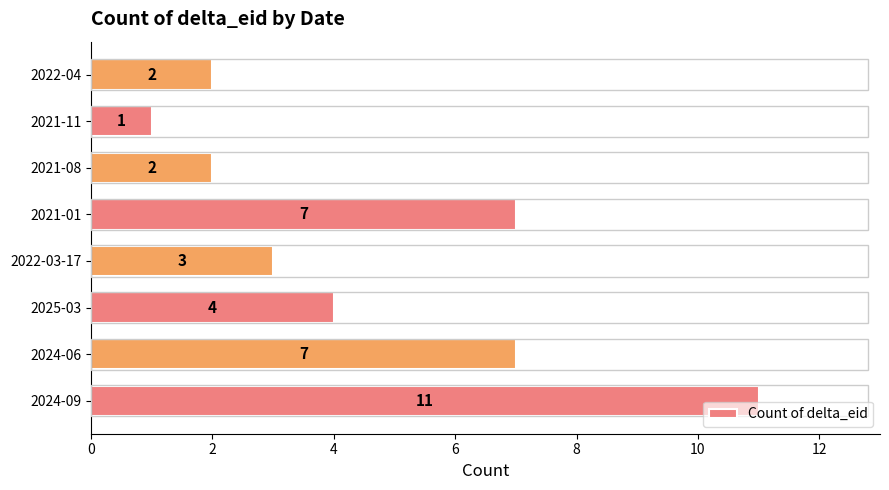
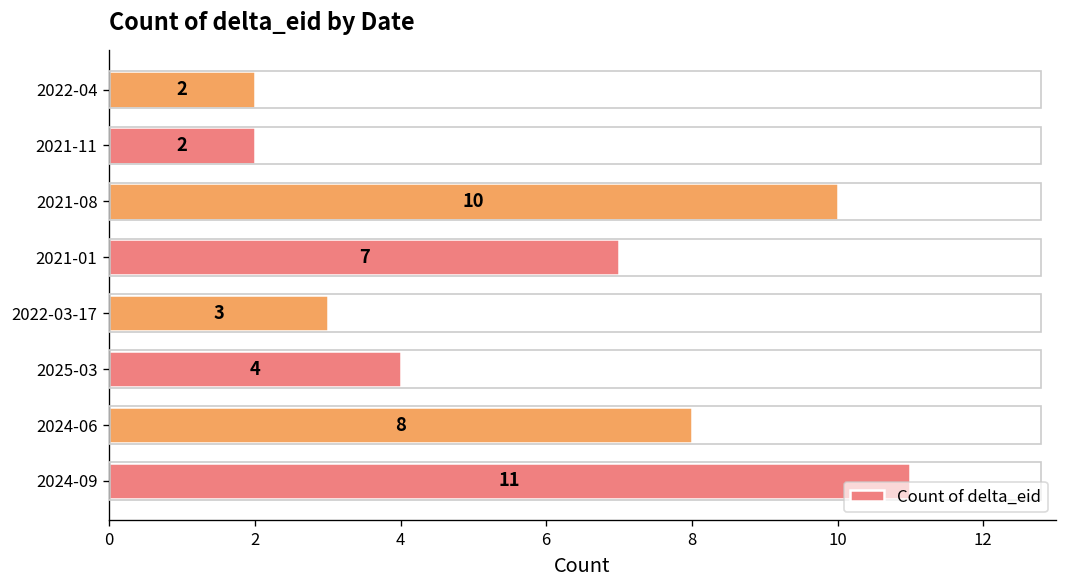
  {
    "2022-04": 2,
-   "2021-11": 1,
-   "2021-08": 2,
+   "2021-11": 2,
+   "2021-08": 10,
    "2021-01": 7,
    "2022-03-17": 3,
    "2025-03": 4,
-   "2024-06": 7,
+   "2024-06": 8,
    "2024-09": 11
  }
